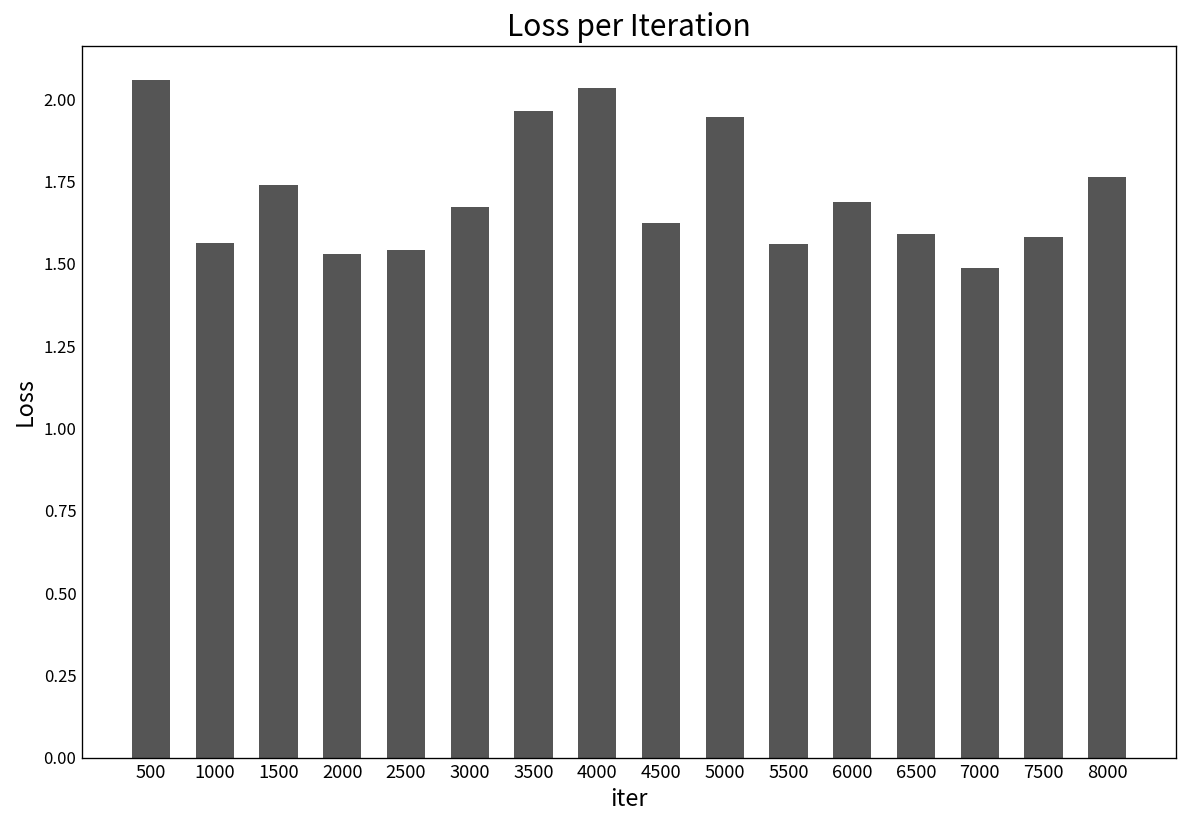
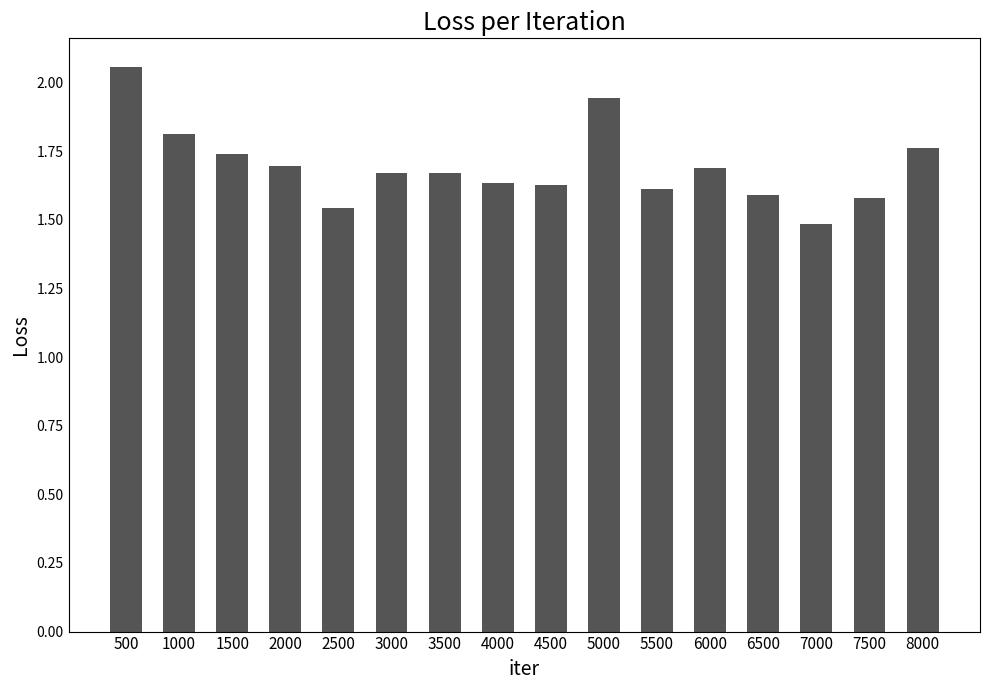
  {
    "500": 2.06,
-   "1000": 1.56,
+   "1000": 1.81,
    "1500": 1.74,
-   "2000": 1.53,
+   "2000": 1.70,
    "2500": 1.54,
    "3000": 1.67,
-   "3500": 1.96,
-   "4000": 2.03,
+   "3500": 1.67,
+   "4000": 1.64,
    "4500": 1.63,
    "5000": 1.94,
-   "5500": 1.56,
+   "5500": 1.61,
    "6000": 1.69,
    "6500": 1.59,
    "7000": 1.49,
    "7500": 1.58,
    "8000": 1.76
  }
